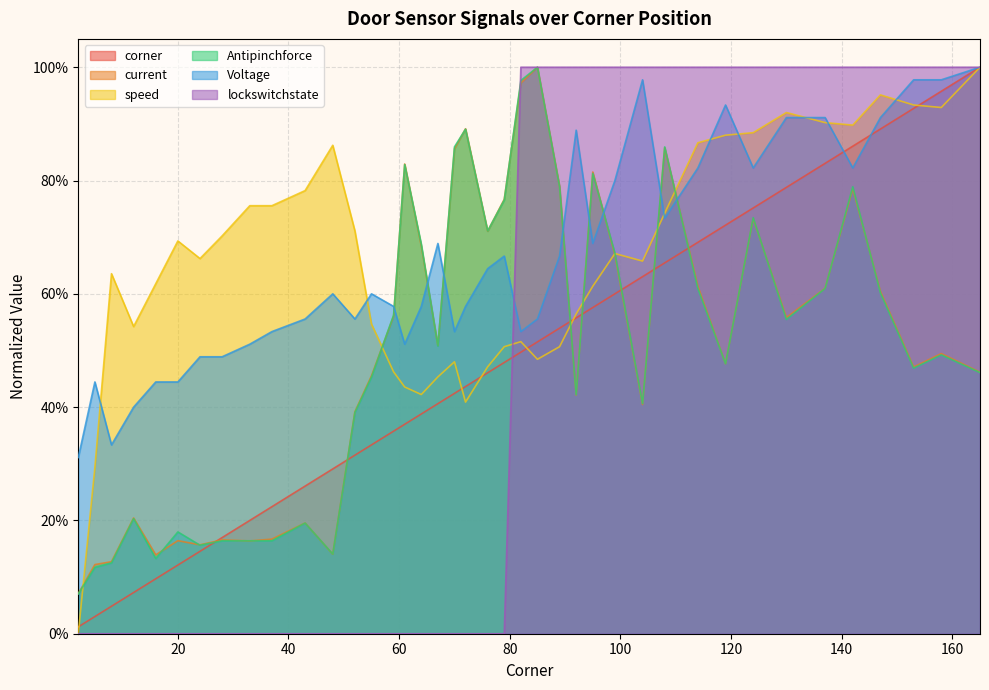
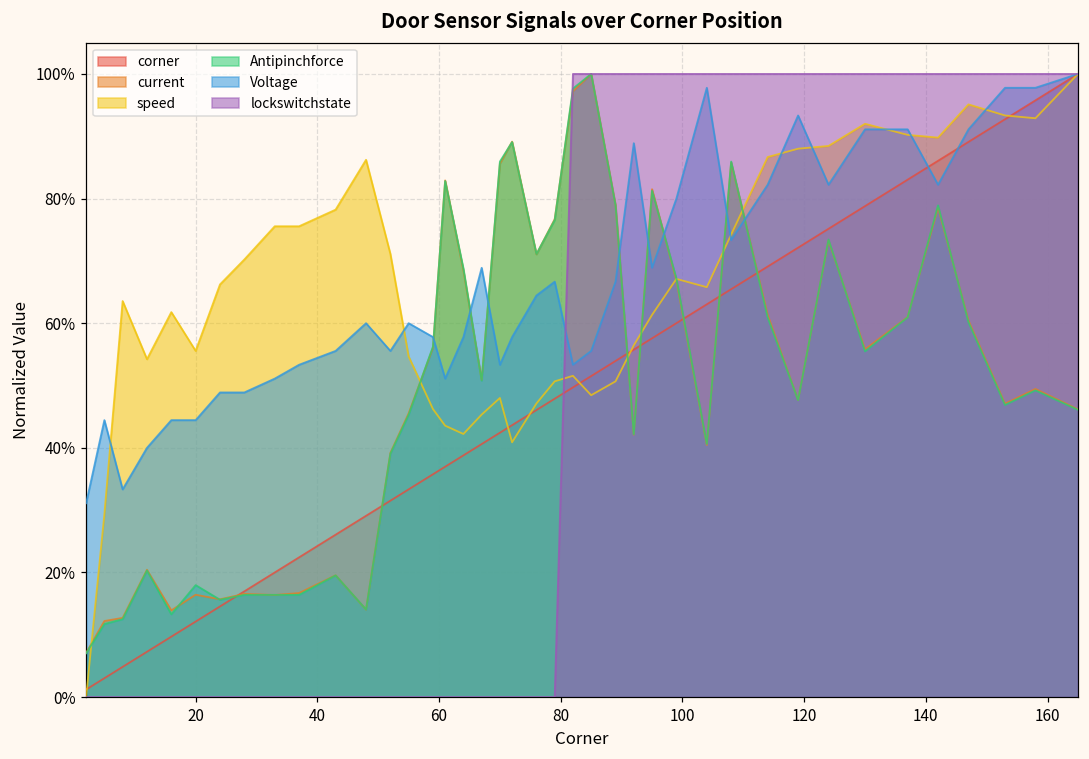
  {
    "speed": {
-     "20": "69%"
+     "20": "56%"
    },
    "Antipinchforce": {
      "20": "18%"
    },
    "Voltage": {
      "20": "44%"
    },
    "lockswitchstate": {
      "20": "0%"
    }
  }
